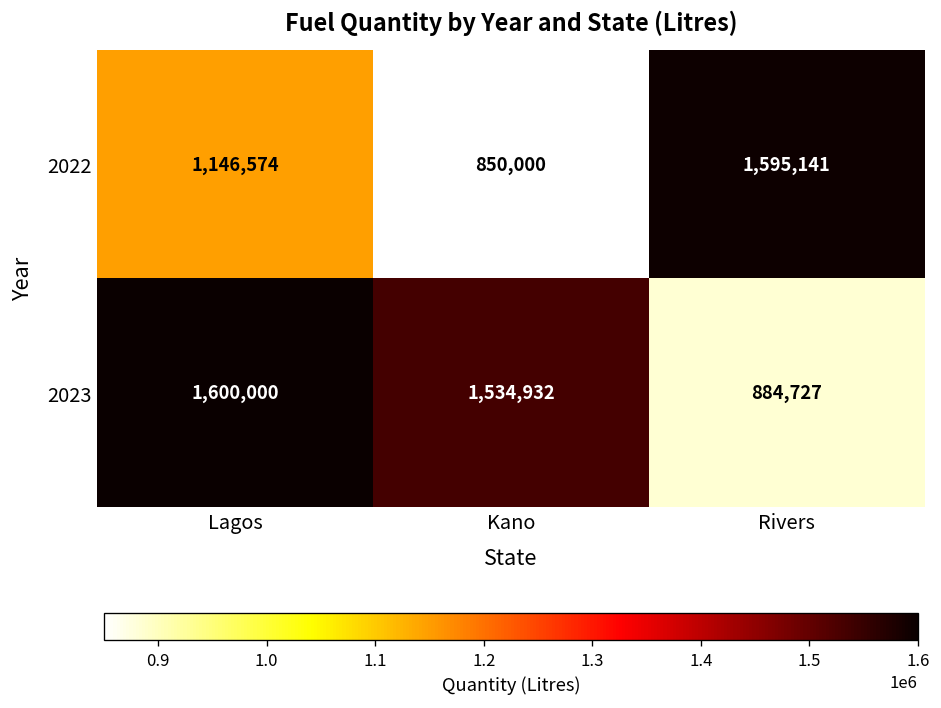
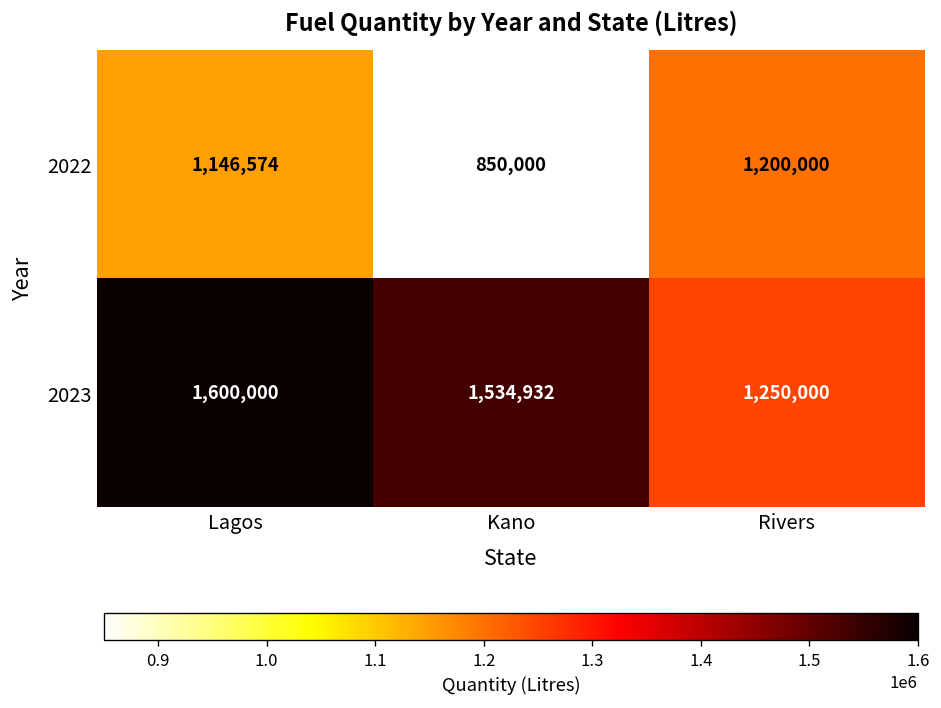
  {
    "2022": {
      "Lagos": "1,146,574",
      "Kano": "850,000",
-     "Rivers": "1,595,141"
+     "Rivers": "1,200,000"
    },
    "2023": {
      "Lagos": "1,600,000",
      "Kano": "1,534,932",
-     "Rivers": "884,727"
+     "Rivers": "1,250,000"
    }
  }
